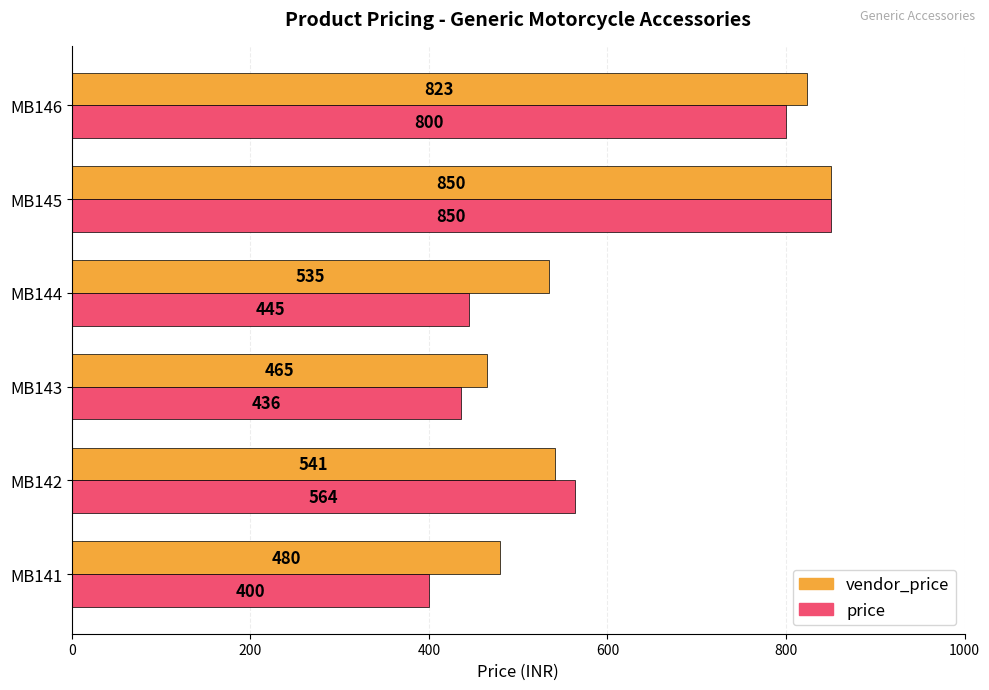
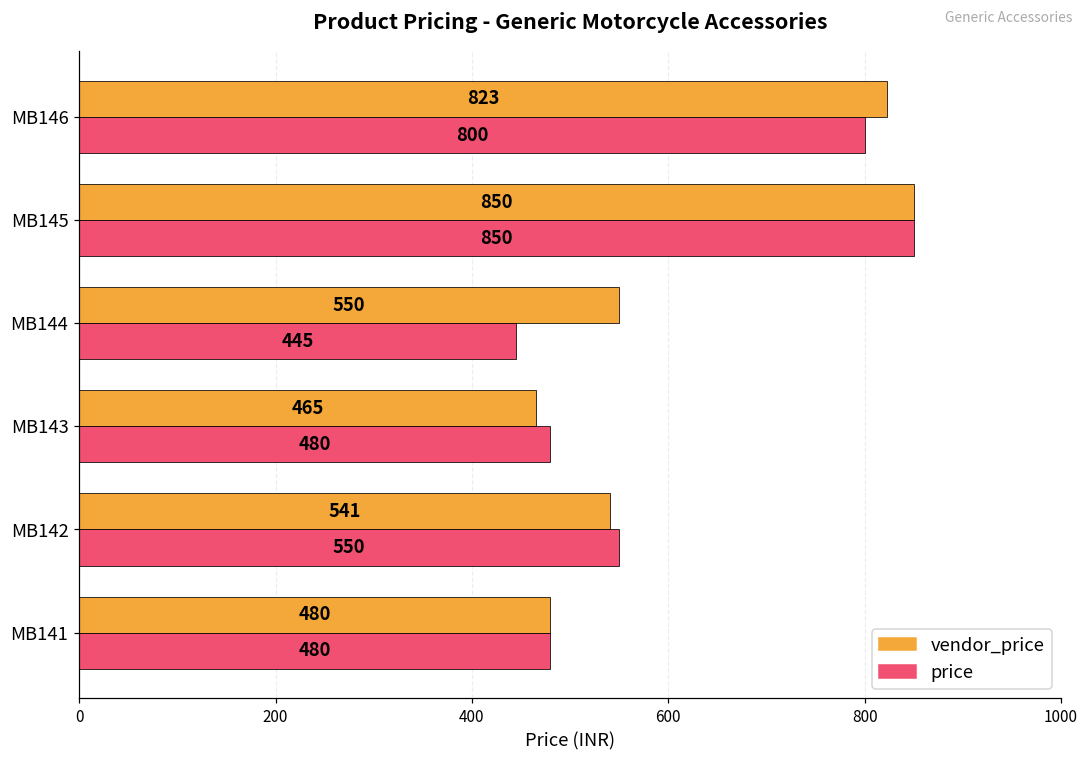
  {
    "vendor_price": {
      "MB146": 823,
      "MB145": 850,
-     "MB144": 535,
+     "MB144": 550,
      "MB143": 465,
      "MB142": 541,
      "MB141": 480
    },
    "price": {
      "MB146": 800,
      "MB145": 850,
      "MB144": 445,
-     "MB143": 436,
-     "MB142": 564,
-     "MB141": 400
+     "MB143": 480,
+     "MB142": 550,
+     "MB141": 480
    }
  }
